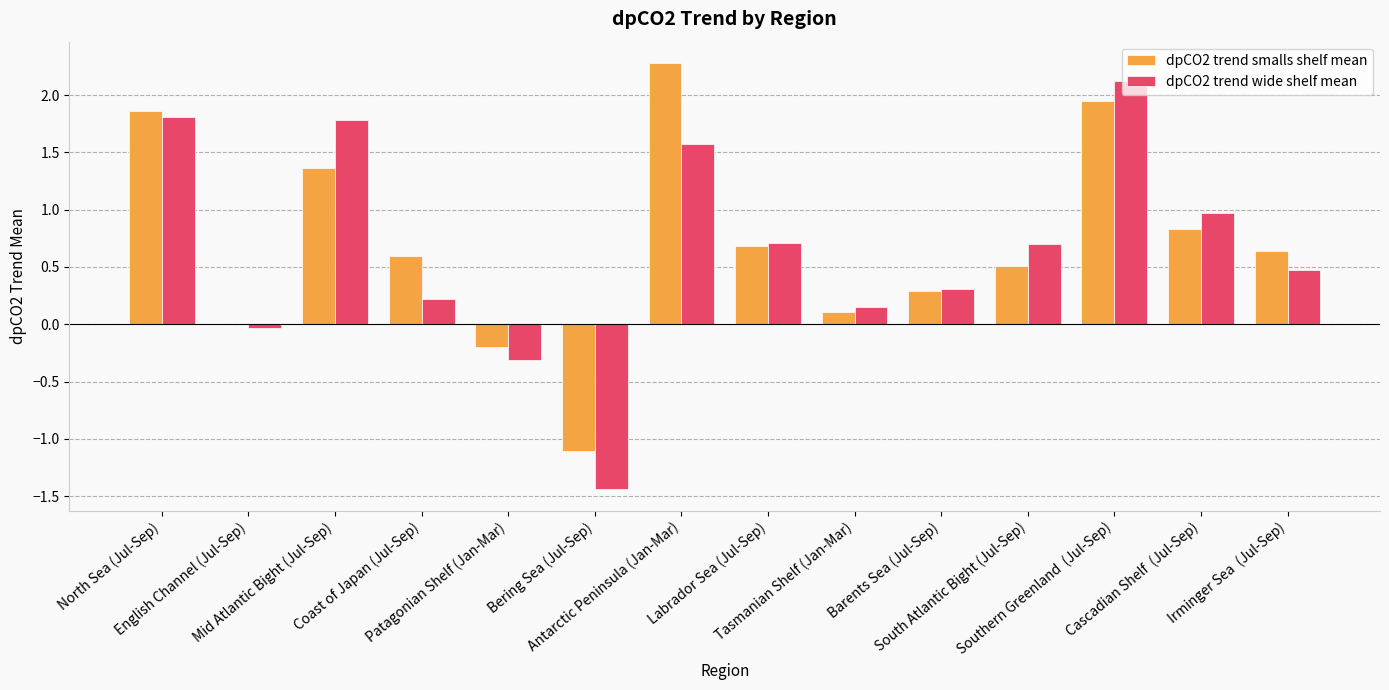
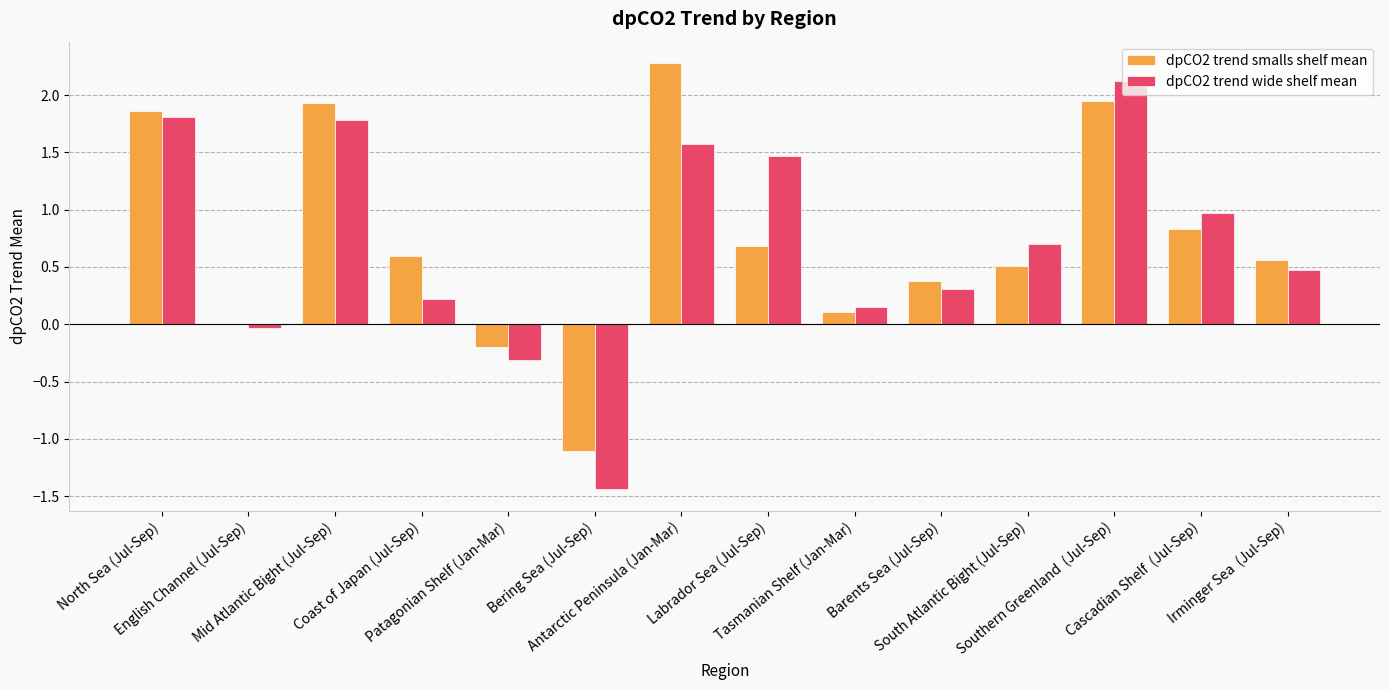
  {
    "dpCO2 trend smalls shelf mean": {
      "North Sea (Jul-Sep)": 1.86,
      "English Channel (Jul-Sep)": 0.00,
-     "Mid Atlantic Bight (Jul-Sep)": 1.36,
+     "Mid Atlantic Bight (Jul-Sep)": 1.93,
      "Coast of Japan (Jul-Sep)": 0.60,
      "Patagonian Shelf (Jan-Mar)": -0.20,
      "Bering Sea (Jul-Sep)": -1.11,
      "Antarctic Peninsula (Jan-Mar)": 2.28,
      "Labrador Sea (Jul-Sep)": 0.68,
      "Tasmanian Shelf (Jan-Mar)": 0.11,
-     "Barents Sea (Jul-Sep)": 0.29,
+     "Barents Sea (Jul-Sep)": 0.38,
      "South Atlantic Bight (Jul-Sep)": 0.51,
      "Southern Greenland (Jul-Sep)": 1.95,
      "Cascadian Shelf (Jul-Sep)": 0.83,
-     "Irminger Sea (Jul-Sep)": 0.64
+     "Irminger Sea (Jul-Sep)": 0.56
    },
    "dpCO2 trend wide shelf mean": {
      "North Sea (Jul-Sep)": 1.81,
      "English Channel (Jul-Sep)": -0.03,
      "Mid Atlantic Bight (Jul-Sep)": 1.78,
      "Coast of Japan (Jul-Sep)": 0.22,
      "Patagonian Shelf (Jan-Mar)": -0.31,
      "Bering Sea (Jul-Sep)": -1.44,
      "Antarctic Peninsula (Jan-Mar)": 1.57,
-     "Labrador Sea (Jul-Sep)": 0.71,
+     "Labrador Sea (Jul-Sep)": 1.47,
      "Tasmanian Shelf (Jan-Mar)": 0.15,
      "Barents Sea (Jul-Sep)": 0.31,
      "South Atlantic Bight (Jul-Sep)": 0.70,
      "Cascadian Shelf (Jul-Sep)": 0.97,
      "Irminger Sea (Jul-Sep)": 0.47
    }
  }
